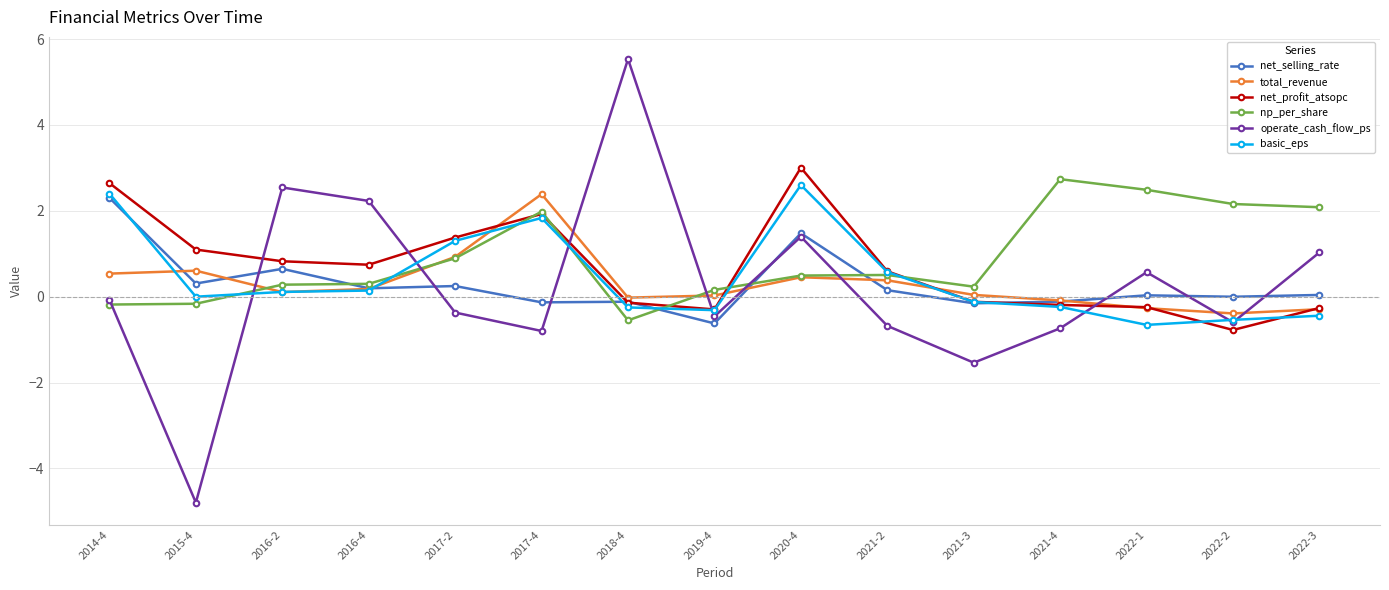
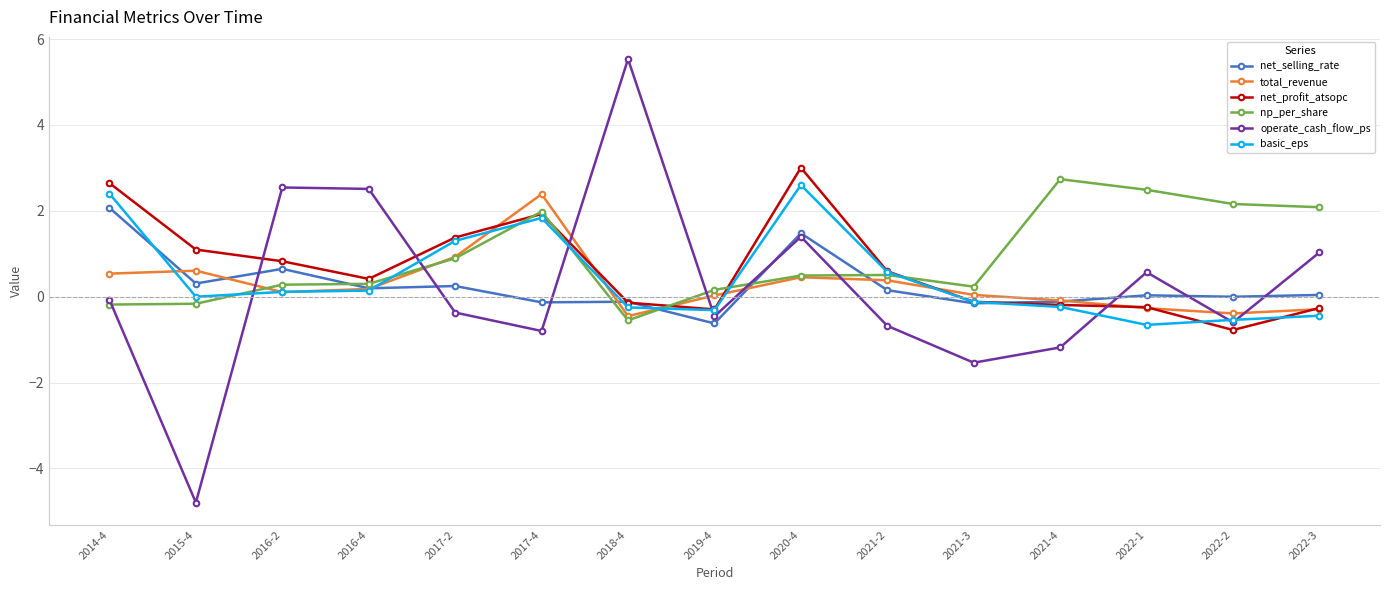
  {
    "net_selling_rate": {
-     "2014-4": 2.3,
+     "2014-4": 2.1,
      "2015-4": 0.3,
      "2016-2": 0.6,
      "2017-2": 0.2,
      "2017-4": -0.1,
      "2019-4": -0.6,
      "2020-4": 1.5,
      "2021-2": 0.2,
      "2022-1": 0.0,
      "2022-2": 0.0,
      "2022-3": 0.0
    },
    "total_revenue": {
      "2014-4": 0.5,
      "2015-4": 0.6,
      "2017-4": 2.4,
-     "2018-4": 0.0,
+     "2018-4": -0.5,
      "2019-4": 0.0,
      "2021-2": 0.4,
      "2021-3": 0.0,
      "2022-2": -0.4
    },
    "net_profit_atsopc": {
      "2014-4": 2.6,
      "2015-4": 1.1,
      "2016-2": 0.8,
-     "2016-4": 0.7,
+     "2016-4": 0.4,
      "2017-2": 1.4,
      "2020-4": 3.0,
      "2022-2": -0.8
    },
    "np_per_share": {
      "2014-4": -0.2,
      "2015-4": -0.2,
      "2016-2": 0.3,
      "2016-4": 0.3,
      "2018-4": -0.6,
      "2019-4": 0.2,
      "2021-2": 0.5,
      "2021-3": 0.2,
      "2021-4": 2.7,
      "2022-1": 2.5,
      "2022-2": 2.2,
      "2022-3": 2.1
    },
    "operate_cash_flow_ps": {
      "2014-4": -0.1,
      "2015-4": -4.8,
      "2016-2": 2.5,
-     "2016-4": 2.2,
+     "2016-4": 2.5,
      "2017-2": -0.4,
      "2017-4": -0.8,
      "2018-4": 5.5,
      "2019-4": -0.5,
      "2020-4": 1.4,
      "2021-2": -0.7,
      "2021-3": -1.5,
-     "2021-4": -0.7,
+     "2021-4": -1.2,
      "2022-1": 0.6,
      "2022-3": 1.0
    },
    "basic_eps": {
      "2014-4": 2.4,
      "2015-4": 0.0,
      "2017-2": 1.3,
      "2017-4": 1.8,
      "2018-4": -0.3,
      "2020-4": 2.6,
      "2022-1": -0.7,
      "2022-3": -0.4
    }
  }
